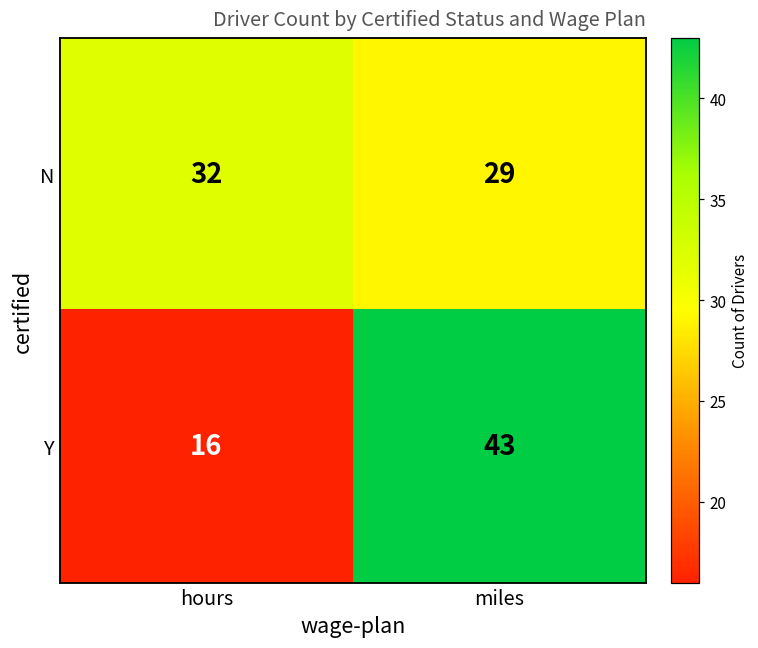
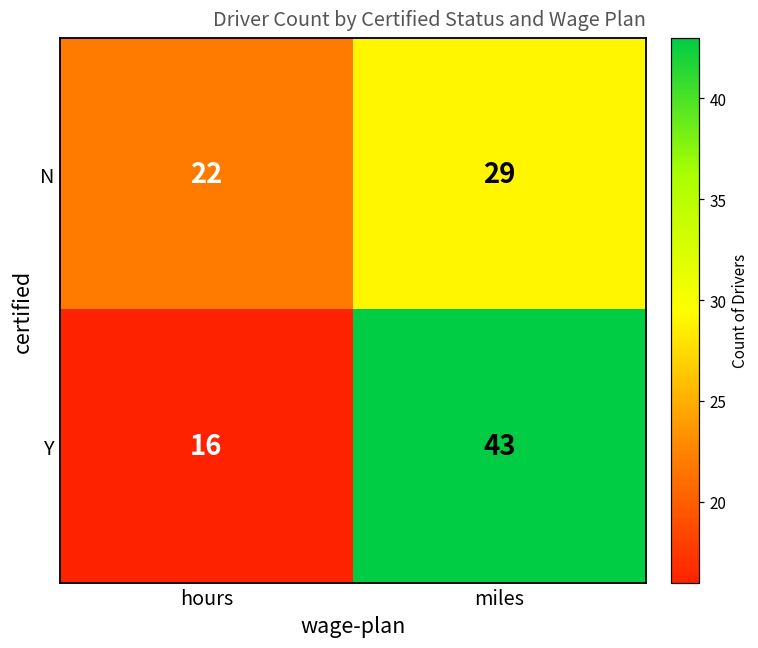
  {
    "N": {
-     "hours": 32,
+     "hours": 22,
      "miles": 29
    },
    "Y": {
      "hours": 16,
      "miles": 43
    }
  }
